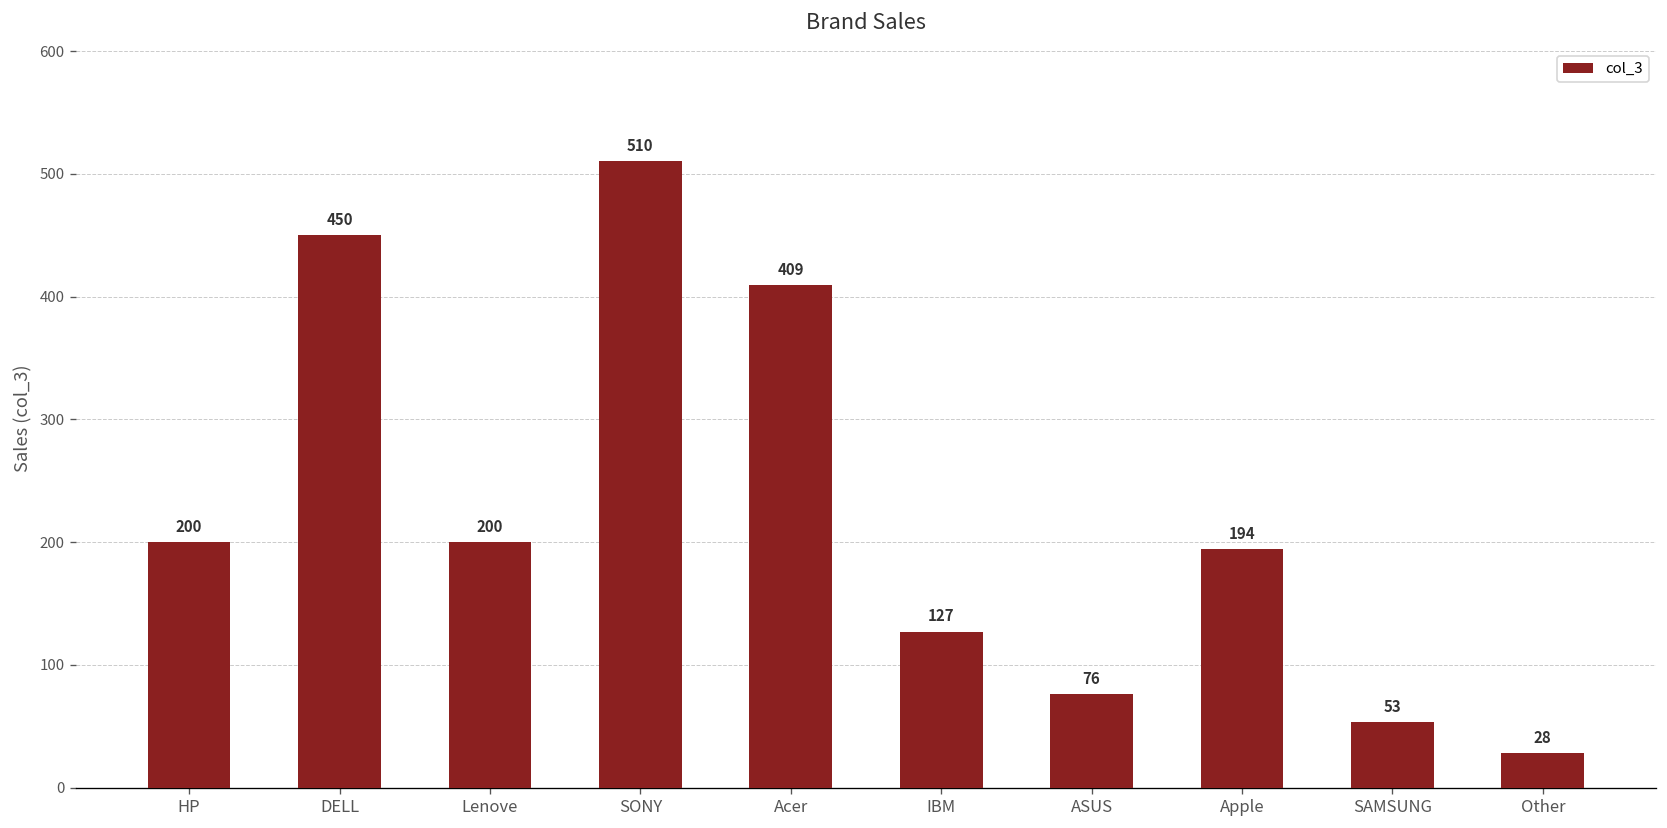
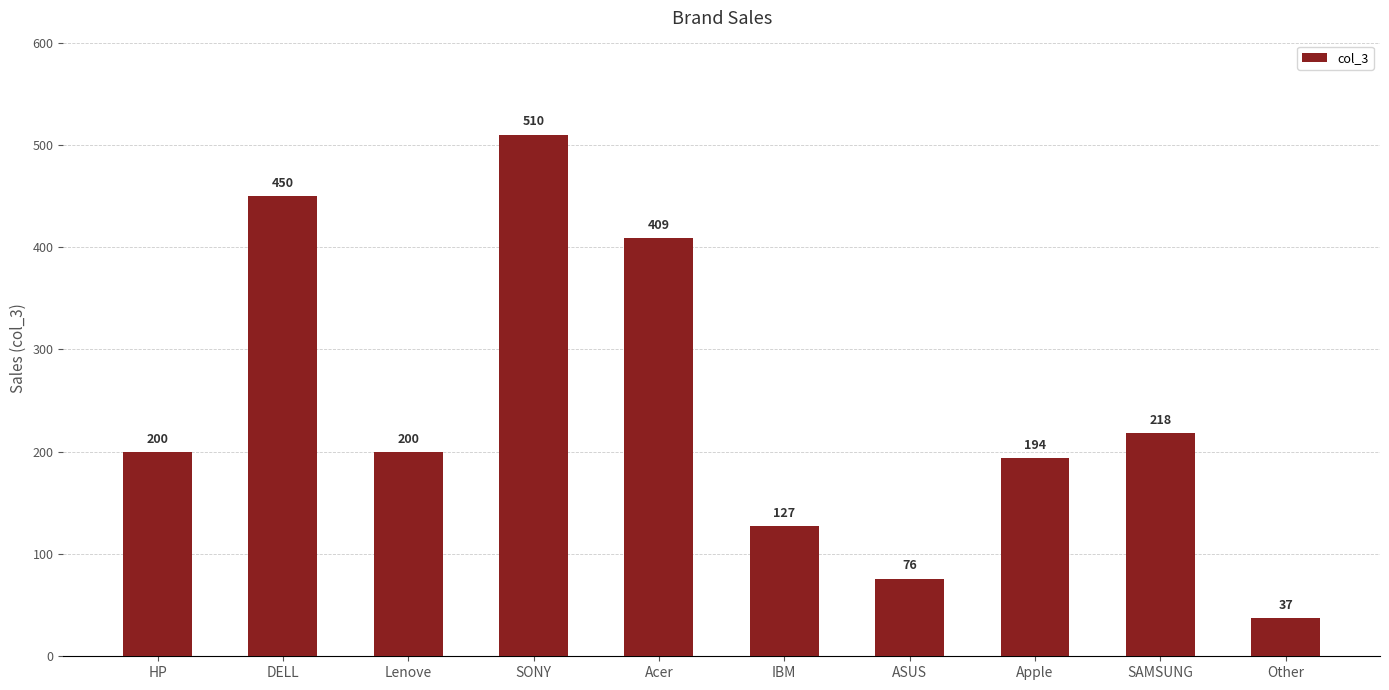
  {
    "HP": 200,
    "DELL": 450,
    "Lenove": 200,
    "SONY": 510,
    "Acer": 409,
    "IBM": 127,
    "ASUS": 76,
    "Apple": 194,
-   "SAMSUNG": 53,
-   "Other": 28
+   "SAMSUNG": 218,
+   "Other": 37
  }
